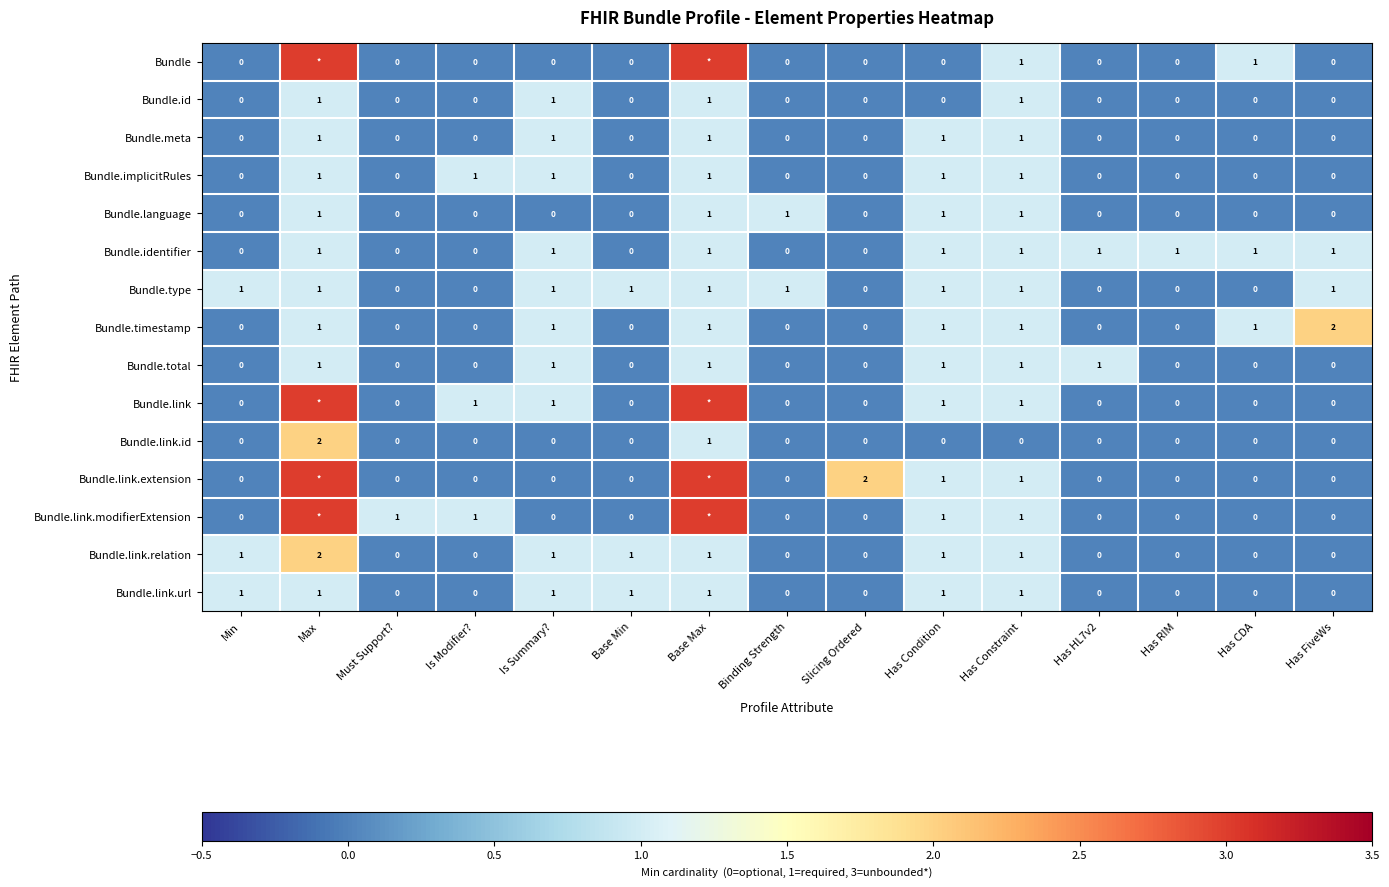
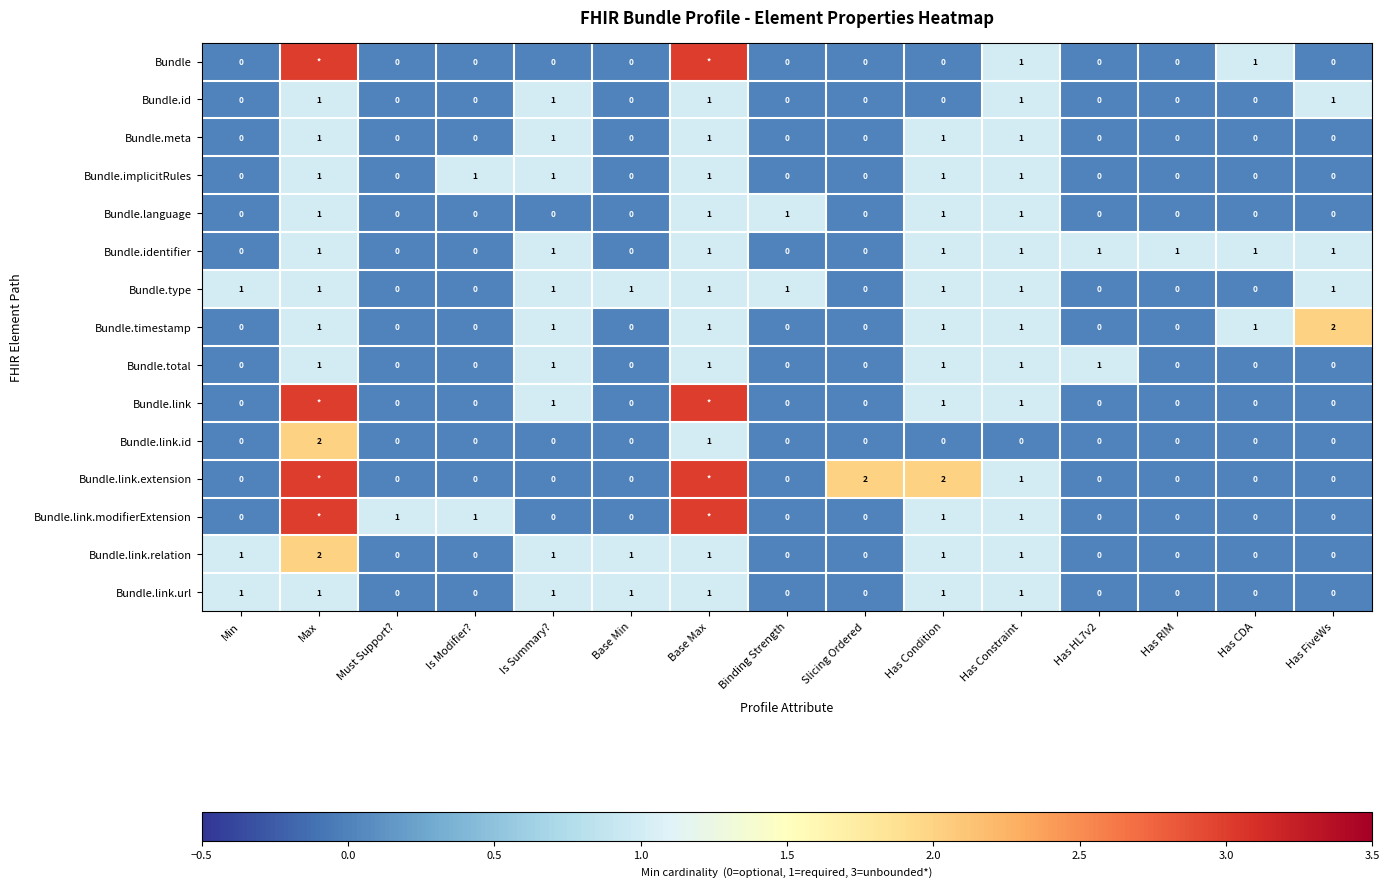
  {
    "Bundle.id": {
      "Min": 0,
      "Max": 1,
      "Must Support?": 0,
      "Is Modifier?": 0,
      "Is Summary?": 1,
      "Base Min": 0,
      "Base Max": 1,
      "Binding Strength": 0,
      "Slicing Ordered": 0,
      "Has Condition": 0,
      "Has Constraint": 1,
      "Has HL7v2": 0,
      "Has RIM": 0,
      "Has CDA": 0,
-     "Has FiveWs": 0
+     "Has FiveWs": 1
    },
    "Bundle.link": {
      "Min": 0,
      "Must Support?": 0,
-     "Is Modifier?": 1,
+     "Is Modifier?": 0,
      "Is Summary?": 1,
      "Base Min": 0,
      "Binding Strength": 0,
      "Slicing Ordered": 0,
      "Has Condition": 1,
      "Has Constraint": 1,
      "Has HL7v2": 0,
      "Has RIM": 0,
      "Has CDA": 0,
      "Has FiveWs": 0
    },
    "Bundle.link.extension": {
      "Min": 0,
      "Must Support?": 0,
      "Is Modifier?": 0,
      "Is Summary?": 0,
      "Base Min": 0,
      "Binding Strength": 0,
      "Slicing Ordered": 2,
-     "Has Condition": 1,
+     "Has Condition": 2,
      "Has Constraint": 1,
      "Has HL7v2": 0,
      "Has RIM": 0,
      "Has CDA": 0,
      "Has FiveWs": 0
    }
  }
